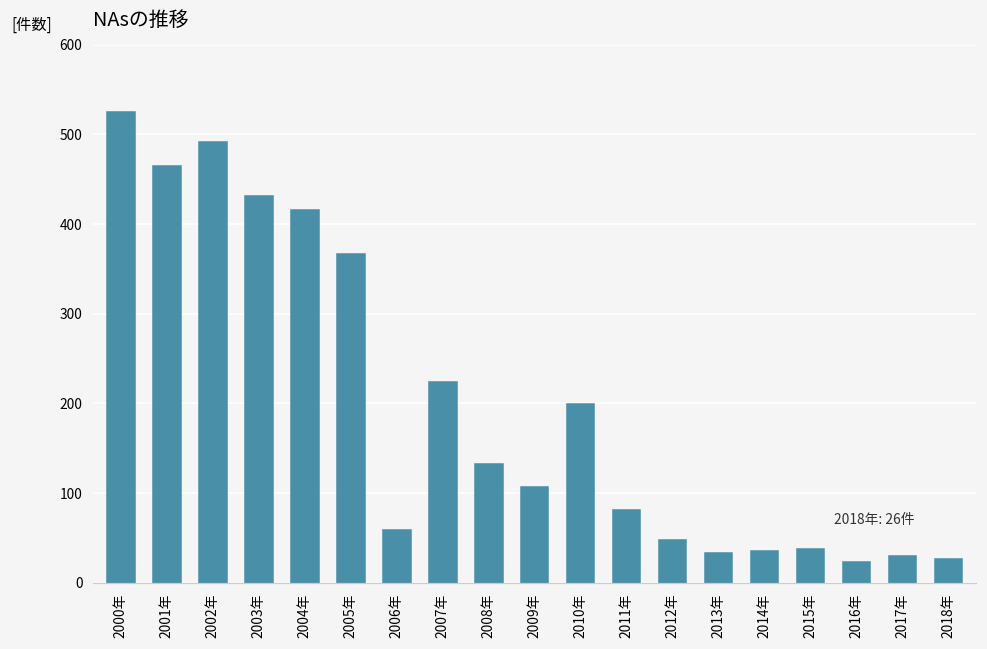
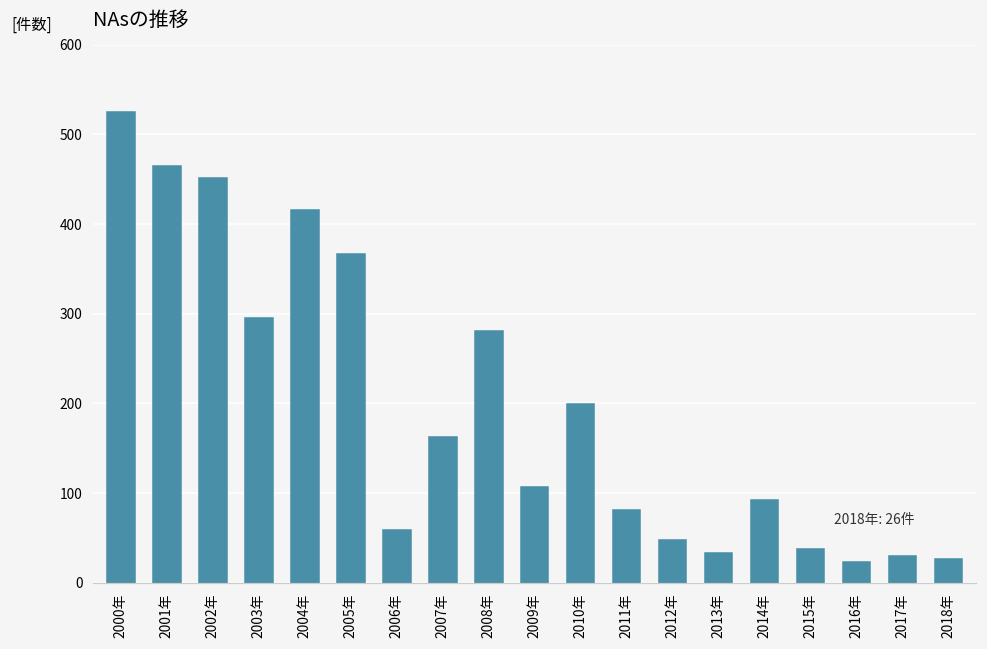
  {
    "2000年": 530,
    "2001年": 470,
-   "2002年": 490,
-   "2003年": 430,
+   "2002年": 450,
+   "2003年": 300,
    "2004年": 420,
    "2005年": 370,
    "2006年": 60,
-   "2007年": 220,
-   "2008年": 130,
+   "2007年": 160,
+   "2008年": 280,
    "2009年": 110,
    "2010年": 200,
    "2011年": 80,
    "2012年": 50,
    "2013年": 30,
-   "2014年": 40,
+   "2014年": 90,
    "2015年": 40,
    "2016年": 20,
    "2017年": 30,
    "2018年": 30
  }
